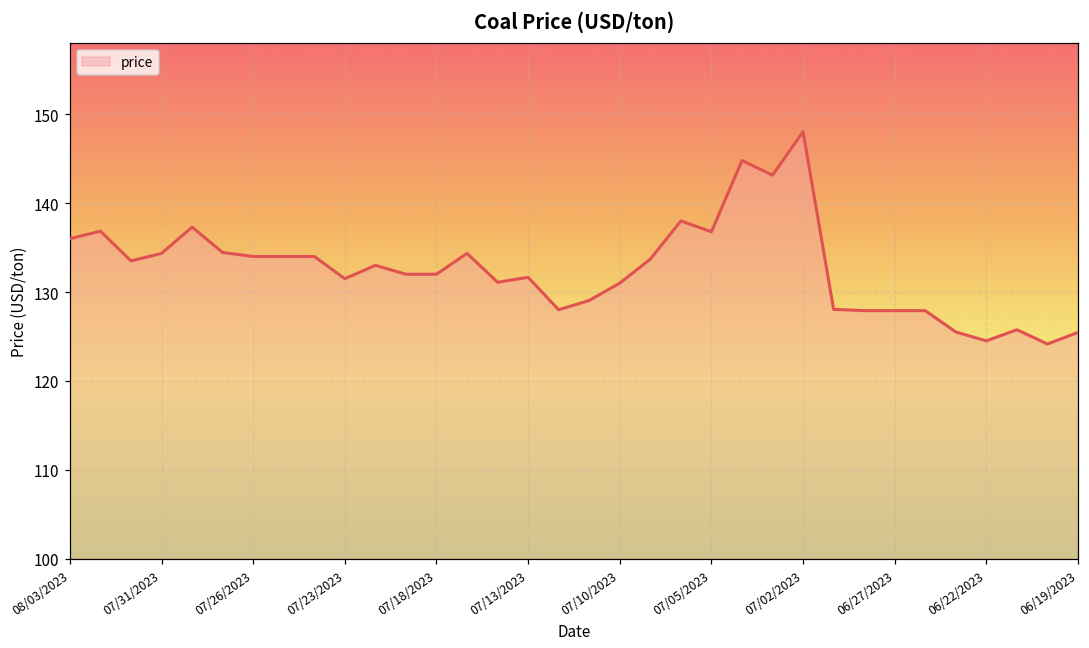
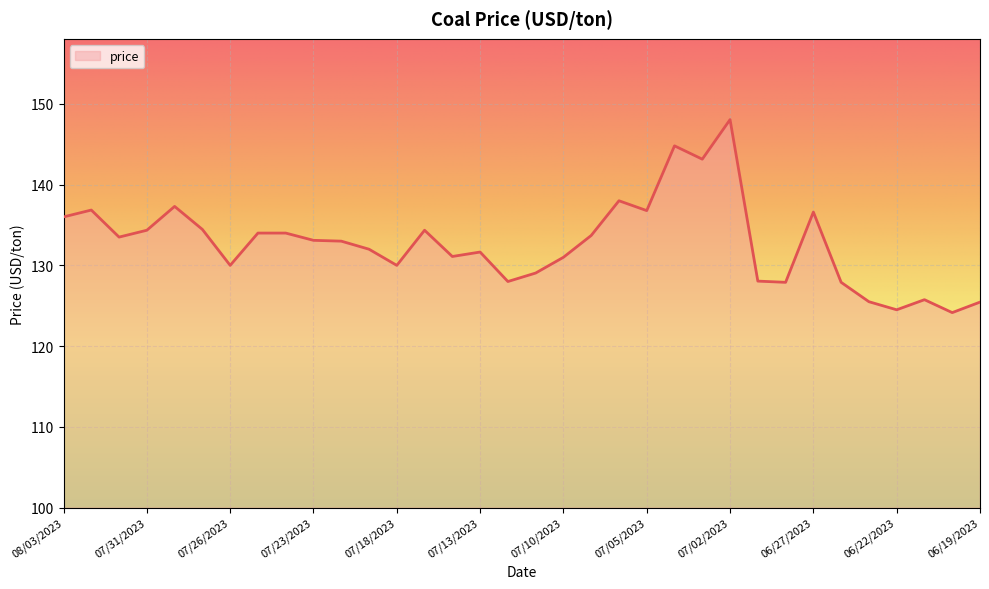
  {
    "08/03/2023": 136,
    "07/31/2023": 134,
-   "07/26/2023": 134,
-   "07/23/2023": 132,
-   "07/18/2023": 132,
+   "07/26/2023": 130,
+   "07/23/2023": 133,
+   "07/18/2023": 130,
    "07/13/2023": 132,
    "07/10/2023": 131,
    "07/05/2023": 137,
    "07/02/2023": 148,
-   "06/27/2023": 128,
+   "06/27/2023": 137,
    "06/22/2023": 125,
    "06/19/2023": 125
  }
